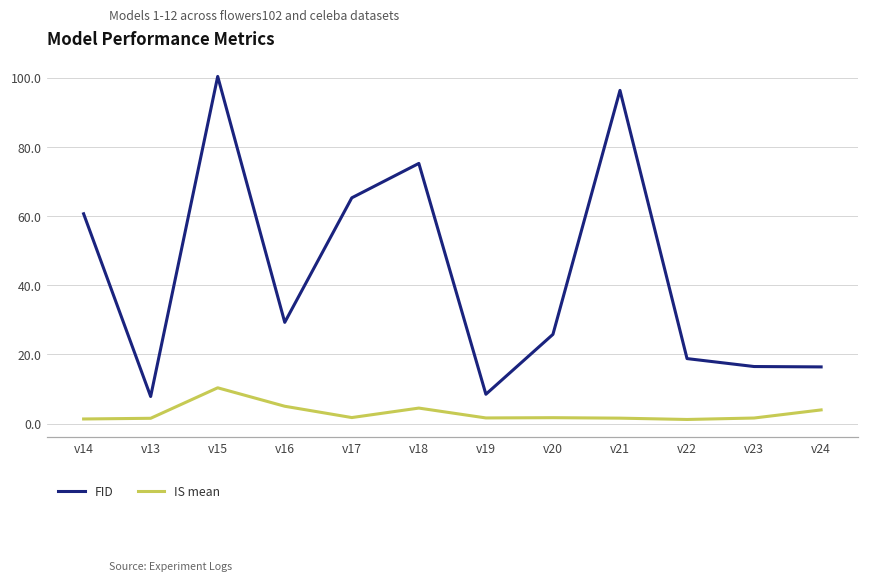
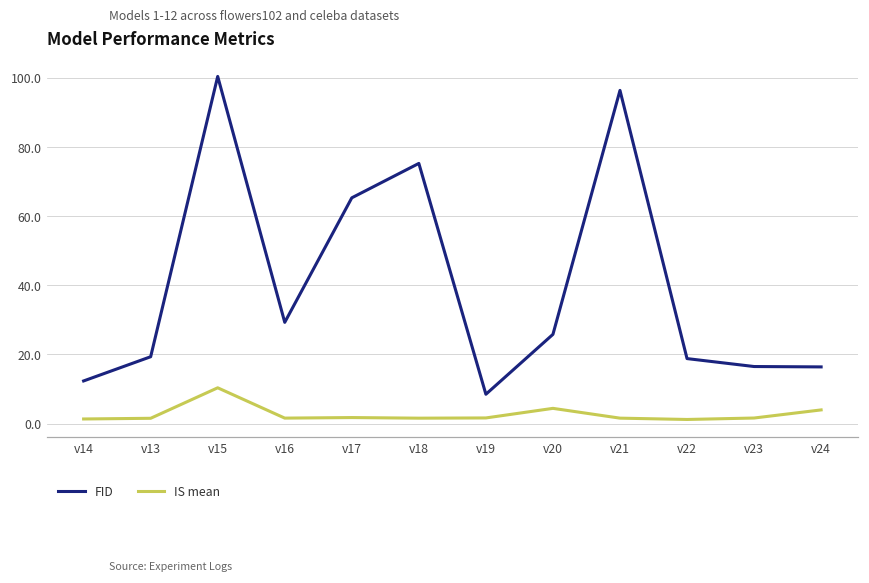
  {
    "FID": {
-     "v14": 61,
-     "v13": 8,
+     "v14": 12,
+     "v13": 19,
      "v15": 100,
      "v16": 29,
      "v17": 65,
      "v18": 75,
      "v19": 8,
      "v20": 26,
      "v21": 96,
      "v22": 19,
      "v23": 16,
      "v24": 16
    },
    "IS mean": {
      "v14": 1,
      "v13": 2,
      "v15": 10,
-     "v16": 5,
+     "v16": 2,
      "v17": 2,
-     "v18": 4,
+     "v18": 2,
      "v19": 2,
-     "v20": 2,
+     "v20": 4,
      "v21": 2,
      "v22": 1,
      "v23": 2,
      "v24": 4
    }
  }
